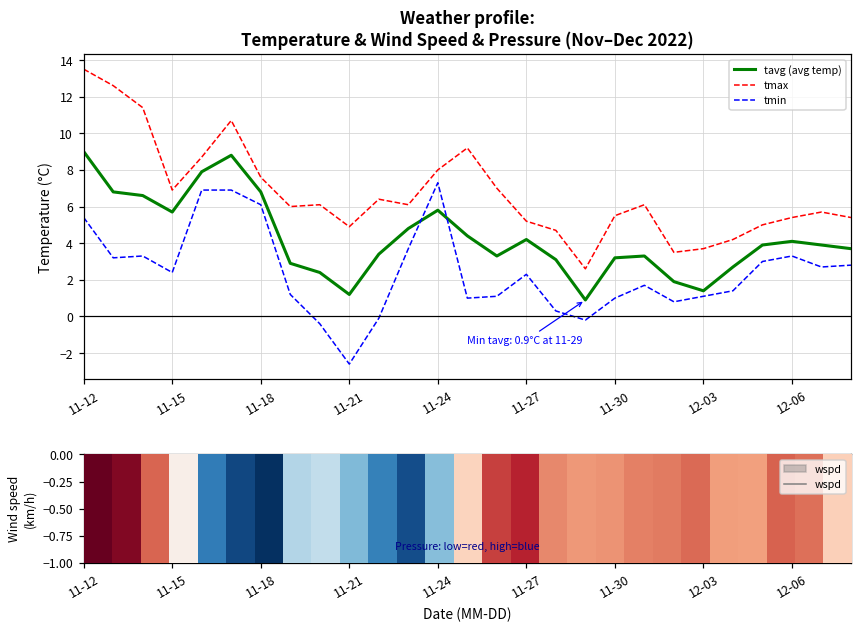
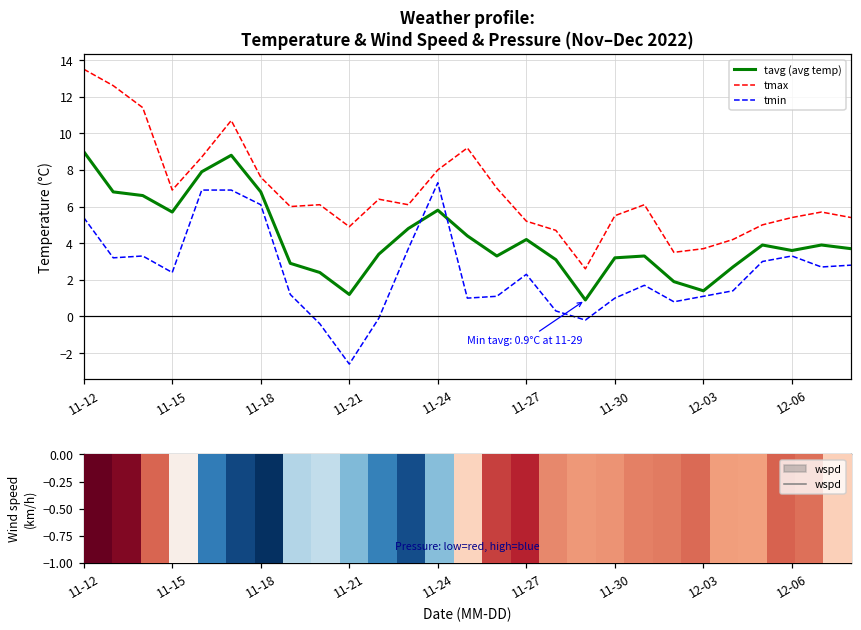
  {
    "Weather profile: Temperature & Wind Speed & Pressure (Nov–Dec 2022)": {
      "tavg (avg temp)": {
        "11-12": 9.0,
        "11-15": 5.7,
        "11-18": 6.8,
        "11-21": 1.2,
        "11-24": 5.8,
        "11-27": 4.2,
        "11-30": 3.2,
        "12-03": 1.4,
-       "12-06": 4.1
+       "12-06": 3.6
      },
      "tmax": {
        "11-12": 13.5,
        "11-15": 6.9,
        "11-18": 7.6,
        "11-21": 4.9,
        "11-24": 8.0,
        "11-27": 5.2,
        "11-30": 5.5,
        "12-03": 3.7,
        "12-06": 5.4
      },
      "tmin": {
        "11-12": 5.4,
        "11-15": 2.4,
        "11-18": 6.1,
        "11-21": -2.6,
        "11-24": 7.3,
        "11-27": 2.3,
        "11-30": 1.0,
        "12-03": 1.1,
        "12-06": 3.3
      }
    }
  }
